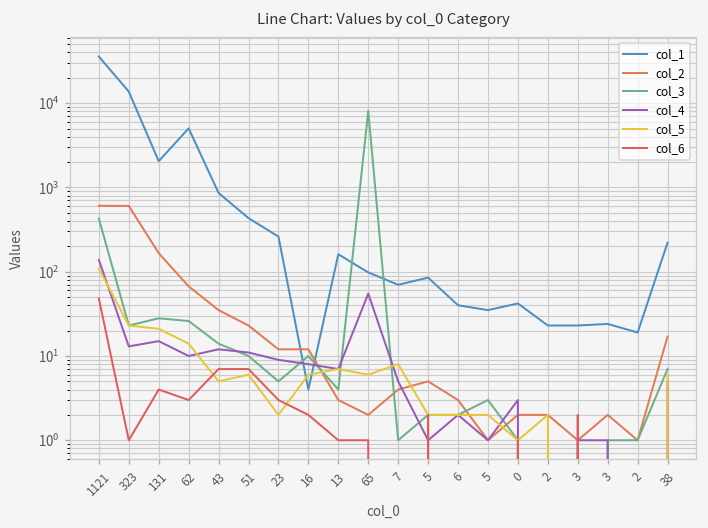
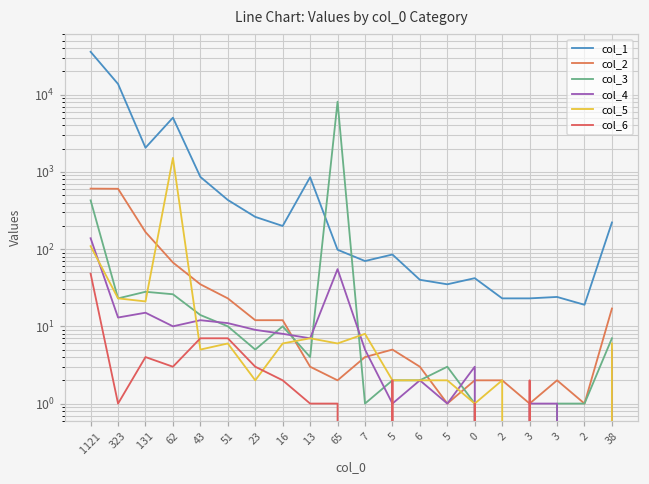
  {
    "col_1": {
      "1121": 40000,
      "323": 14000,
      "131": 2000,
      "62": 5000,
      "43": 900,
      "51": 400,
      "23": 260,
-     "16": 4,
-     "13": 160,
+     "16": 200,
+     "13": 900,
      "65": 100,
      "7": 70,
      "6": 40,
      "0": 40,
      "38": 220
    },
    "col_3": {
      "1121": 400,
      "131": 28,
      "62": 26,
      "43": 14,
      "51": 10,
      "23": 5,
      "16": 10,
      "13": 4,
      "65": 8000,
      "7": 1,
      "38": 7
    },
    "col_4": {
      "1121": 140,
      "323": 13,
      "131": 15,
      "62": 10,
      "43": 12,
      "51": 11,
      "23": 9,
      "16": 8,
      "65": 60,
      "7": 5,
      "0": 3,
      "38": 5
    },
    "col_5": {
      "1121": 110,
      "131": 21,
-     "62": 14,
+     "62": 1500,
      "43": 5,
      "51": 6,
      "23": 2,
      "16": 6,
      "65": 6,
      "7": 8,
      "38": 6
    }
  }
